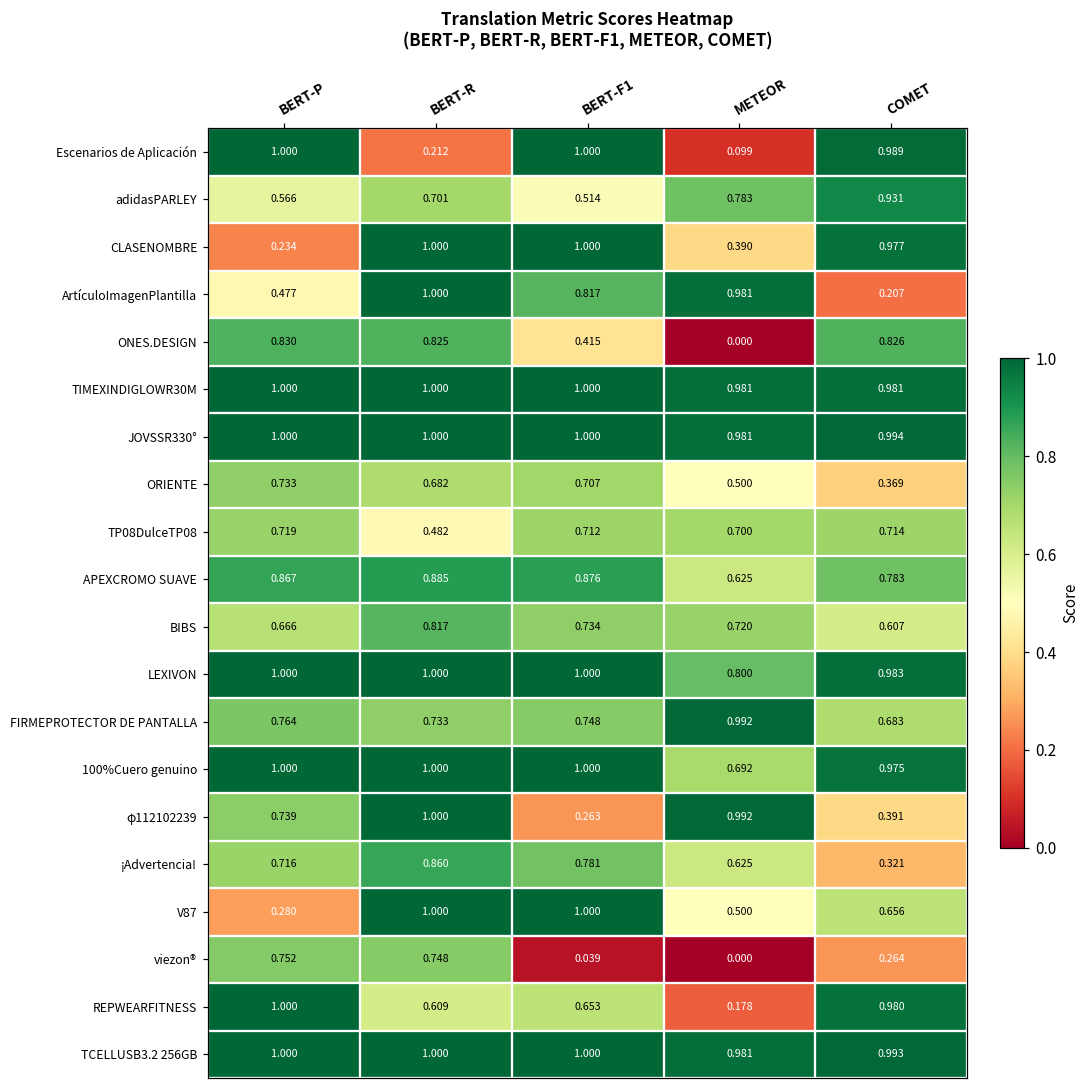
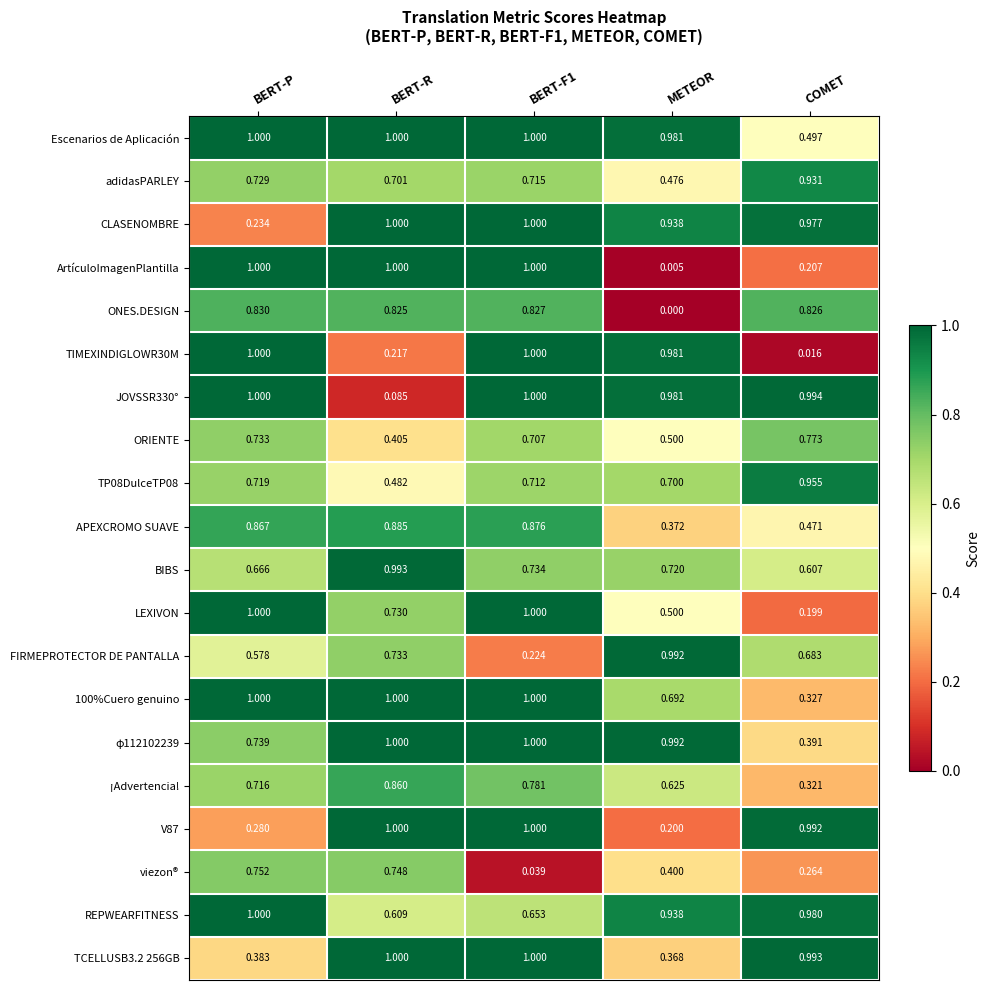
  {
    "Escenarios de Aplicación": {
      "BERT-P": 1.000,
-     "BERT-R": 0.212,
+     "BERT-R": 1.000,
      "BERT-F1": 1.000,
-     "METEOR": 0.099,
-     "COMET": 0.989
+     "METEOR": 0.981,
+     "COMET": 0.497
    },
    "adidasPARLEY": {
-     "BERT-P": 0.566,
+     "BERT-P": 0.729,
      "BERT-R": 0.701,
-     "BERT-F1": 0.514,
-     "METEOR": 0.783,
+     "BERT-F1": 0.715,
+     "METEOR": 0.476,
      "COMET": 0.931
    },
    "CLASENOMBRE": {
      "BERT-P": 0.234,
      "BERT-R": 1.000,
      "BERT-F1": 1.000,
-     "METEOR": 0.390,
+     "METEOR": 0.938,
      "COMET": 0.977
    },
    "ArtículoImagenPlantilla": {
-     "BERT-P": 0.477,
+     "BERT-P": 1.000,
      "BERT-R": 1.000,
-     "BERT-F1": 0.817,
-     "METEOR": 0.981,
+     "BERT-F1": 1.000,
+     "METEOR": 0.005,
      "COMET": 0.207
    },
    "ONES.DESIGN": {
      "BERT-P": 0.830,
      "BERT-R": 0.825,
-     "BERT-F1": 0.415,
+     "BERT-F1": 0.827,
      "METEOR": 0.000,
      "COMET": 0.826
    },
    "TIMEXINDIGLOWR30M": {
      "BERT-P": 1.000,
-     "BERT-R": 1.000,
+     "BERT-R": 0.217,
      "BERT-F1": 1.000,
      "METEOR": 0.981,
-     "COMET": 0.981
+     "COMET": 0.016
    },
    "JOVSSR330°": {
      "BERT-P": 1.000,
-     "BERT-R": 1.000,
+     "BERT-R": 0.085,
      "BERT-F1": 1.000,
      "METEOR": 0.981,
      "COMET": 0.994
    },
    "ORIENTE": {
      "BERT-P": 0.733,
-     "BERT-R": 0.682,
+     "BERT-R": 0.405,
      "BERT-F1": 0.707,
      "METEOR": 0.500,
-     "COMET": 0.369
+     "COMET": 0.773
    },
    "TP08DulceTP08": {
      "BERT-P": 0.719,
      "BERT-R": 0.482,
      "BERT-F1": 0.712,
      "METEOR": 0.700,
-     "COMET": 0.714
+     "COMET": 0.955
    },
    "APEXCROMO SUAVE": {
      "BERT-P": 0.867,
      "BERT-R": 0.885,
      "BERT-F1": 0.876,
-     "METEOR": 0.625,
-     "COMET": 0.783
+     "METEOR": 0.372,
+     "COMET": 0.471
    },
    "BIBS": {
      "BERT-P": 0.666,
-     "BERT-R": 0.817,
+     "BERT-R": 0.993,
      "BERT-F1": 0.734,
      "METEOR": 0.720,
      "COMET": 0.607
    },
    "LEXIVON": {
      "BERT-P": 1.000,
-     "BERT-R": 1.000,
+     "BERT-R": 0.730,
      "BERT-F1": 1.000,
-     "METEOR": 0.800,
-     "COMET": 0.983
+     "METEOR": 0.500,
+     "COMET": 0.199
    },
    "FIRMEPROTECTOR DE PANTALLA": {
-     "BERT-P": 0.764,
+     "BERT-P": 0.578,
      "BERT-R": 0.733,
-     "BERT-F1": 0.748,
+     "BERT-F1": 0.224,
      "METEOR": 0.992,
      "COMET": 0.683
    },
    "100%Cuero genuino": {
      "BERT-P": 1.000,
      "BERT-R": 1.000,
      "BERT-F1": 1.000,
      "METEOR": 0.692,
-     "COMET": 0.975
+     "COMET": 0.327
    },
    "φ112102239": {
      "BERT-P": 0.739,
      "BERT-R": 1.000,
-     "BERT-F1": 0.263,
+     "BERT-F1": 1.000,
      "METEOR": 0.992,
      "COMET": 0.391
    },
    "¡Advertencia!": {
      "BERT-P": 0.716,
      "BERT-R": 0.860,
      "BERT-F1": 0.781,
      "METEOR": 0.625,
      "COMET": 0.321
    },
    "V87": {
      "BERT-P": 0.280,
      "BERT-R": 1.000,
      "BERT-F1": 1.000,
-     "METEOR": 0.500,
-     "COMET": 0.656
+     "METEOR": 0.200,
+     "COMET": 0.992
    },
    "viezon®": {
      "BERT-P": 0.752,
      "BERT-R": 0.748,
      "BERT-F1": 0.039,
-     "METEOR": 0.000,
+     "METEOR": 0.400,
      "COMET": 0.264
    },
    "REPWEARFITNESS": {
      "BERT-P": 1.000,
      "BERT-R": 0.609,
      "BERT-F1": 0.653,
-     "METEOR": 0.178,
+     "METEOR": 0.938,
      "COMET": 0.980
    },
    "TCELLUSB3.2 256GB": {
-     "BERT-P": 1.000,
+     "BERT-P": 0.383,
      "BERT-R": 1.000,
      "BERT-F1": 1.000,
-     "METEOR": 0.981,
+     "METEOR": 0.368,
      "COMET": 0.993
    }
  }
